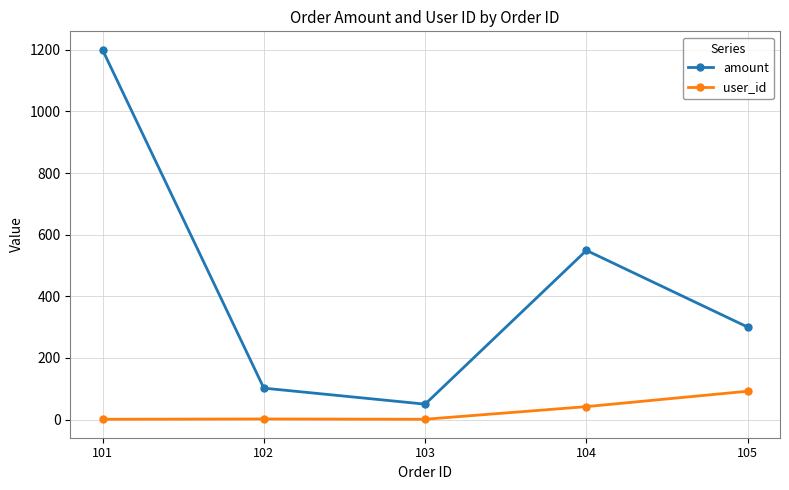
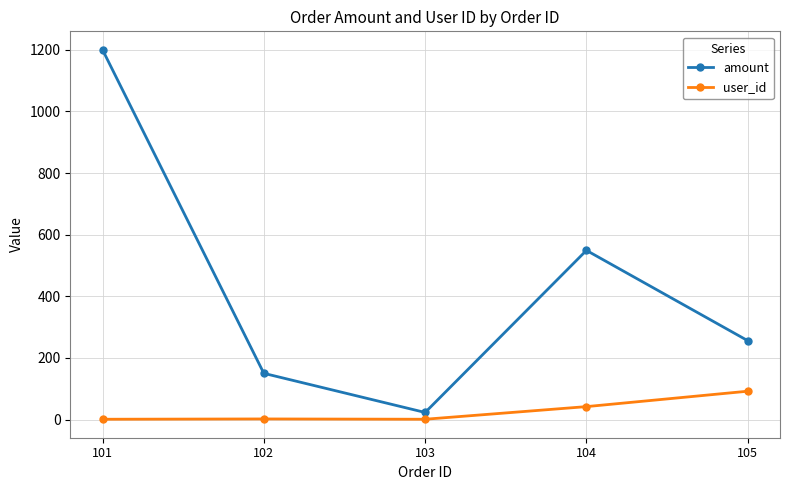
  {
    "amount": {
      "101": 1200,
-     "102": 100,
-     "103": 50,
+     "102": 150,
+     "103": 20,
      "104": 550,
-     "105": 300
+     "105": 260
    },
    "user_id": {
      "101": 0,
      "102": 0,
      "103": 0,
      "104": 40,
      "105": 90
    }
  }
